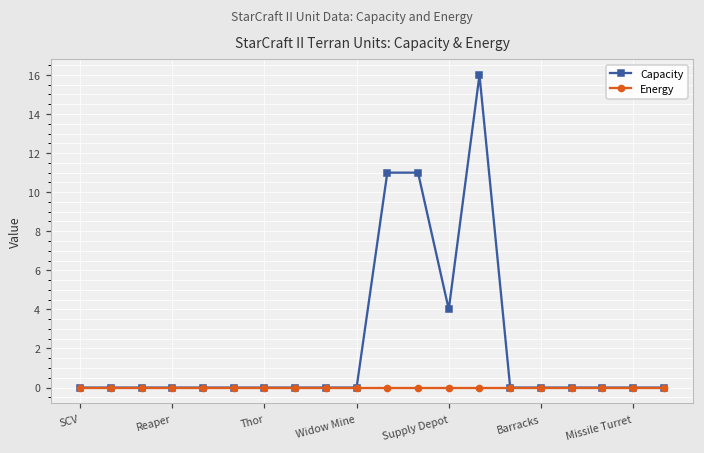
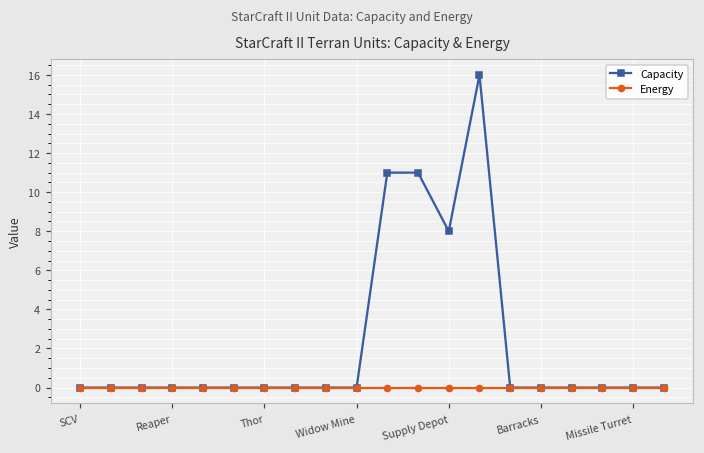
  {
    "Capacity": {
-     "Supply Depot": 4
+     "Supply Depot": 8
    },
    "Energy": {
      "Supply Depot": 0
    }
  }
